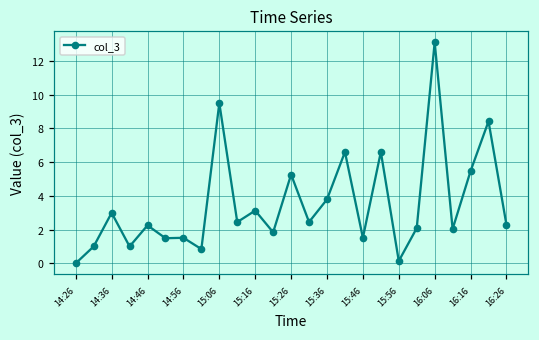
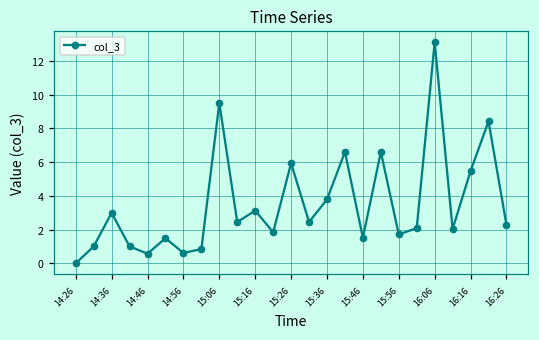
  {
    "14:26": 0.0,
    "14:36": 3.0,
-   "14:46": 2.3,
-   "14:56": 1.5,
+   "14:46": 0.6,
+   "14:56": 0.6,
    "15:06": 9.5,
    "15:16": 3.1,
-   "15:26": 5.3,
+   "15:26": 5.9,
    "15:36": 3.8,
    "15:46": 1.5,
-   "15:56": 0.1,
+   "15:56": 1.7,
    "16:06": 13.1,
    "16:16": 5.5,
    "16:26": 2.3
  }
